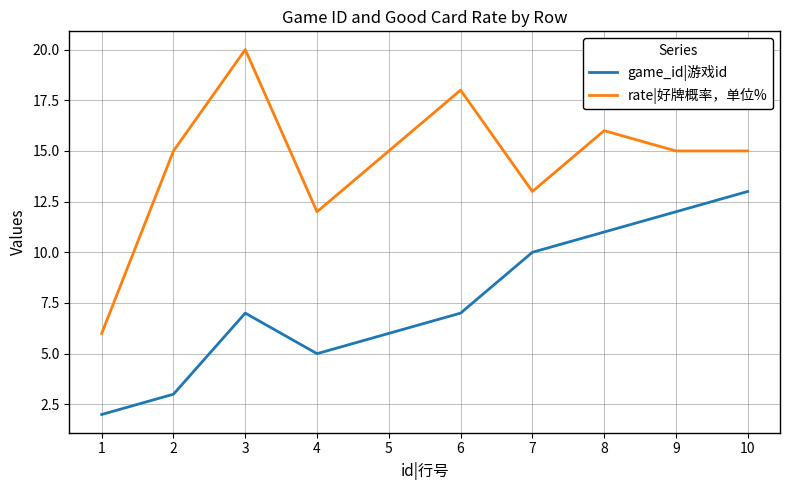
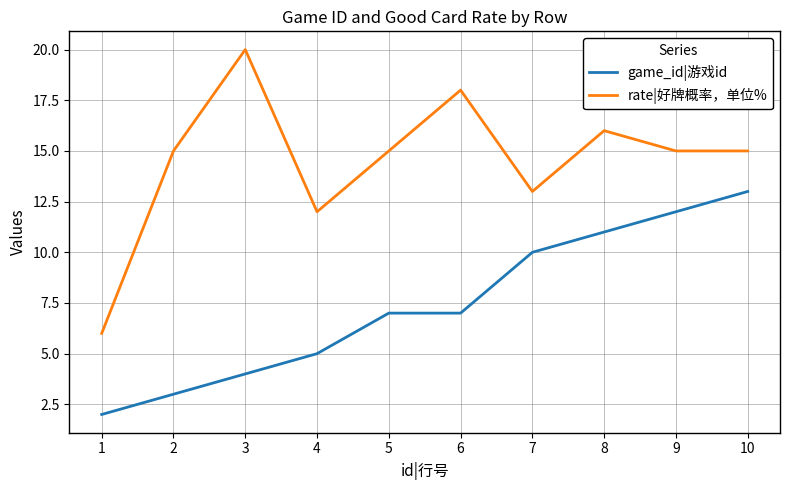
  {
    "game_id|游戏id": {
      "1": 2,
      "2": 3,
-     "3": 7,
+     "3": 4,
      "4": 5,
-     "5": 6,
+     "5": 7,
      "6": 7,
      "7": 10,
      "8": 11,
      "9": 12,
      "10": 13
    },
    "rate|好牌概率，单位%": {
      "1": 6,
      "2": 15,
      "3": 20,
      "4": 12,
      "5": 15,
      "6": 18,
      "7": 13,
      "8": 16,
      "9": 15,
      "10": 15
    }
  }
